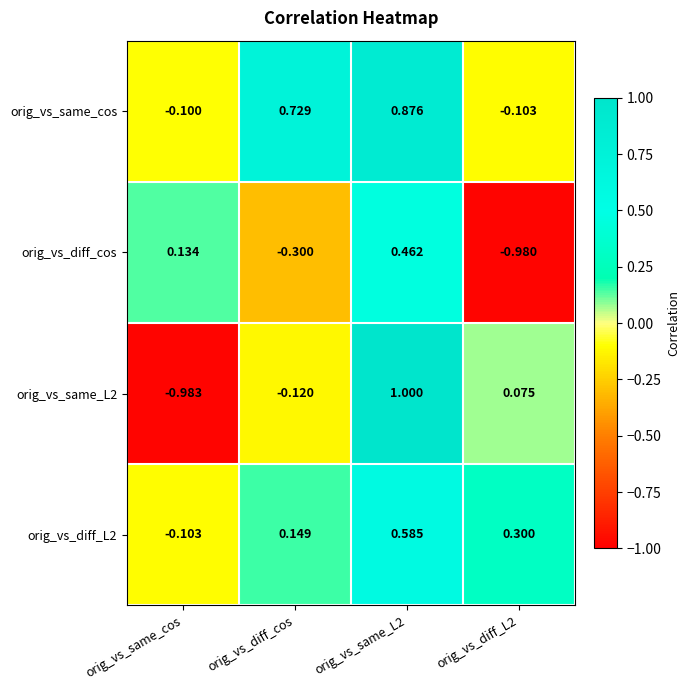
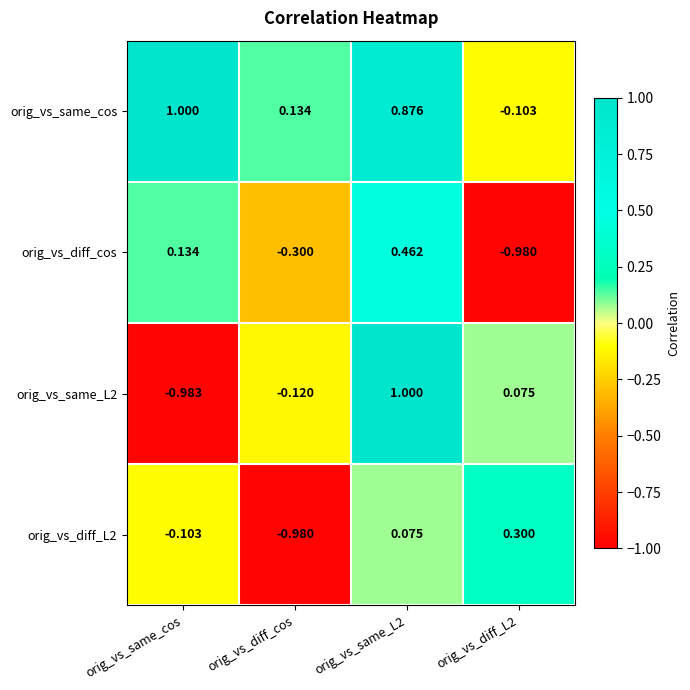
  {
    "orig_vs_same_cos": {
-     "orig_vs_same_cos": -0.100,
-     "orig_vs_diff_cos": 0.729,
+     "orig_vs_same_cos": 1.000,
+     "orig_vs_diff_cos": 0.134,
      "orig_vs_same_L2": 0.876,
      "orig_vs_diff_L2": -0.103
    },
    "orig_vs_diff_cos": {
      "orig_vs_same_cos": 0.134,
      "orig_vs_diff_cos": -0.300,
      "orig_vs_same_L2": 0.462,
      "orig_vs_diff_L2": -0.980
    },
    "orig_vs_same_L2": {
      "orig_vs_same_cos": -0.983,
      "orig_vs_diff_cos": -0.120,
      "orig_vs_same_L2": 1.000,
      "orig_vs_diff_L2": 0.075
    },
    "orig_vs_diff_L2": {
      "orig_vs_same_cos": -0.103,
-     "orig_vs_diff_cos": 0.149,
-     "orig_vs_same_L2": 0.585,
+     "orig_vs_diff_cos": -0.980,
+     "orig_vs_same_L2": 0.075,
      "orig_vs_diff_L2": 0.300
    }
  }
